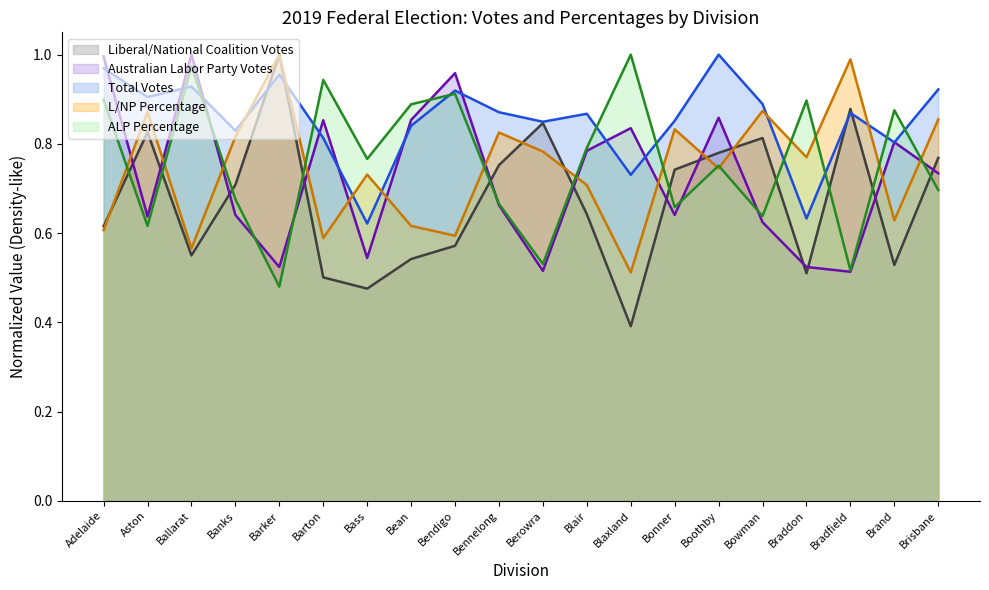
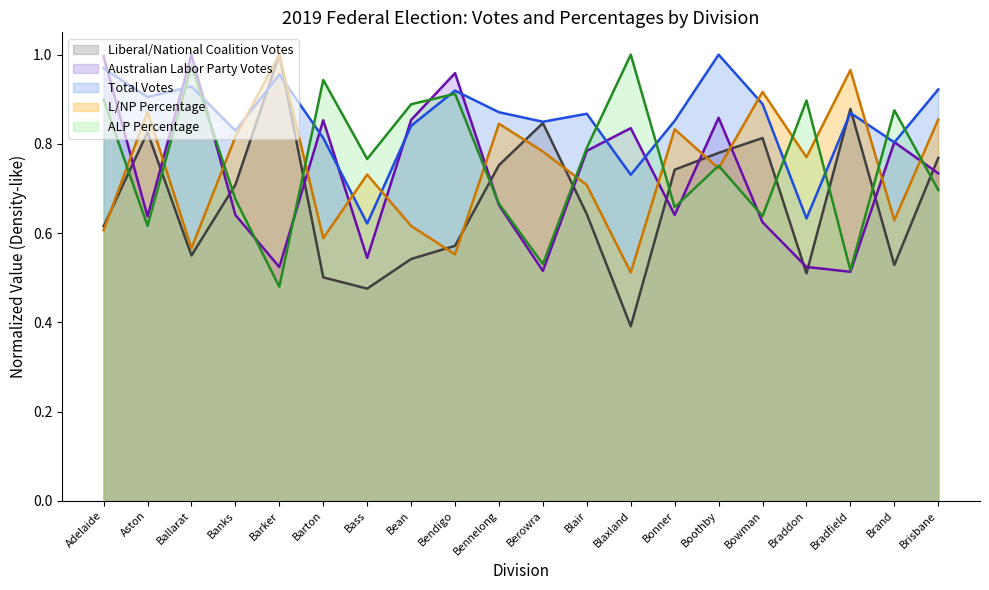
  {
    "L/NP Percentage": {
      "Adelaide": 0.61,
      "Ballarat": 0.57,
      "Barton": 0.59,
      "Bass": 0.73,
      "Bean": 0.62,
-     "Bendigo": 0.59,
-     "Bennelong": 0.83,
+     "Bendigo": 0.55,
+     "Bennelong": 0.85,
      "Berowra": 0.78,
      "Blair": 0.71,
      "Blaxland": 0.51,
      "Bonner": 0.83,
      "Boothby": 0.75,
-     "Bowman": 0.87,
+     "Bowman": 0.92,
      "Braddon": 0.77,
-     "Bradfield": 0.99,
+     "Bradfield": 0.97,
      "Brand": 0.63,
      "Brisbane": 0.85
    }
  }
